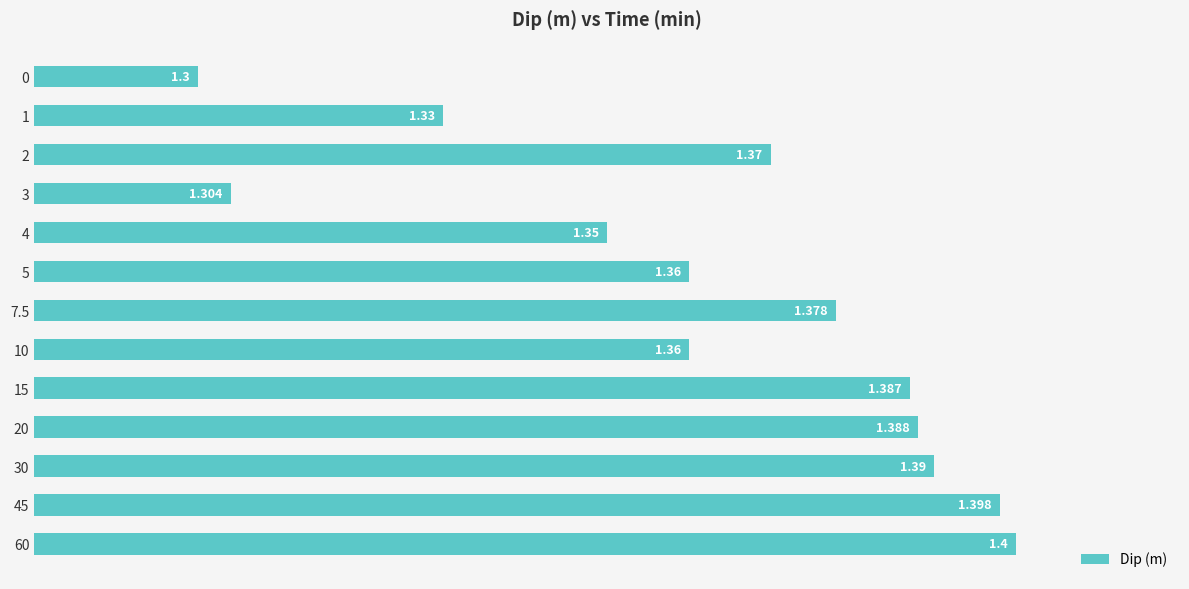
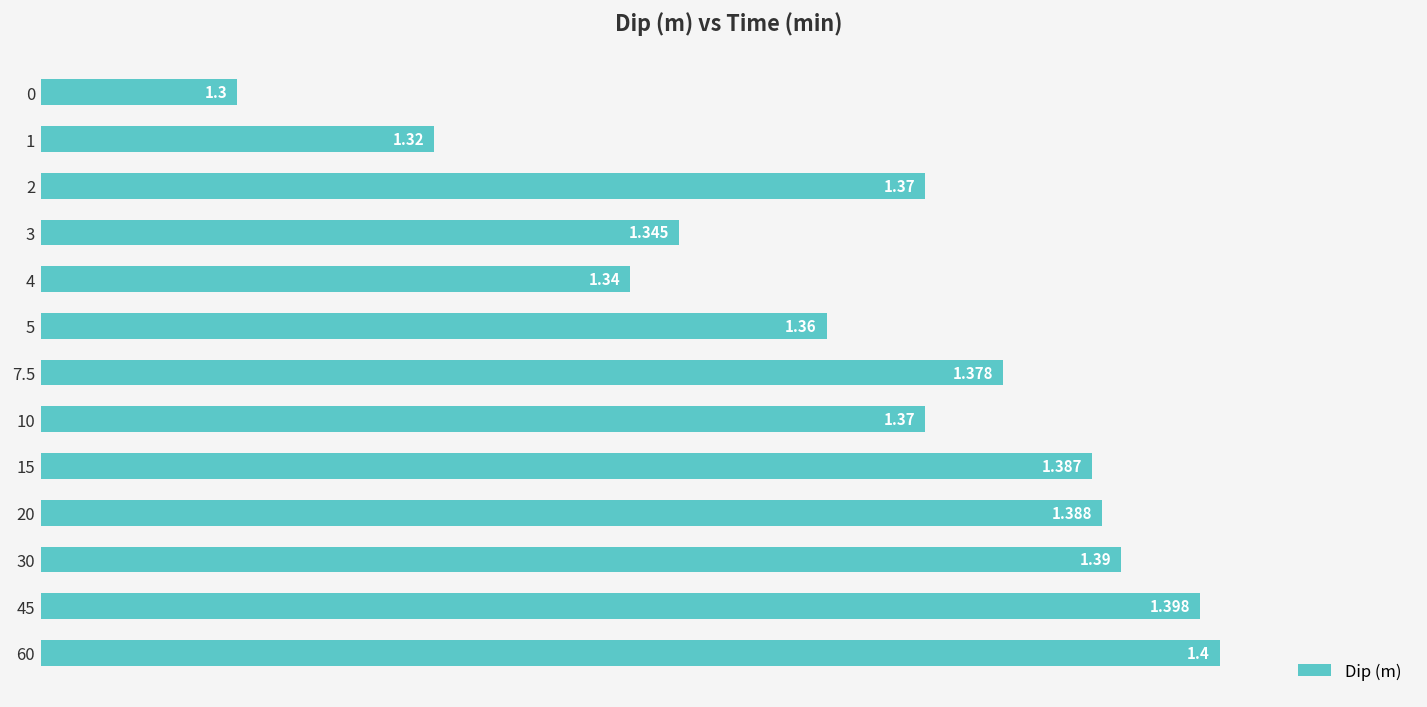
  {
    "0": 1.3,
-   "1": 1.33,
+   "1": 1.32,
    "2": 1.37,
-   "3": 1.304,
-   "4": 1.35,
+   "3": 1.345,
+   "4": 1.34,
    "5": 1.36,
    "7.5": 1.378,
-   "10": 1.36,
+   "10": 1.37,
    "15": 1.387,
    "20": 1.388,
    "30": 1.39,
    "45": 1.398,
    "60": 1.4
  }
